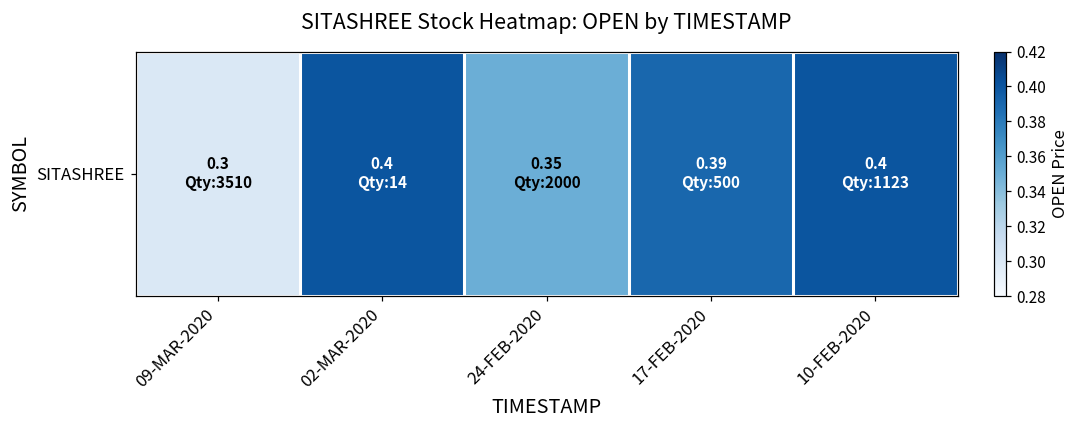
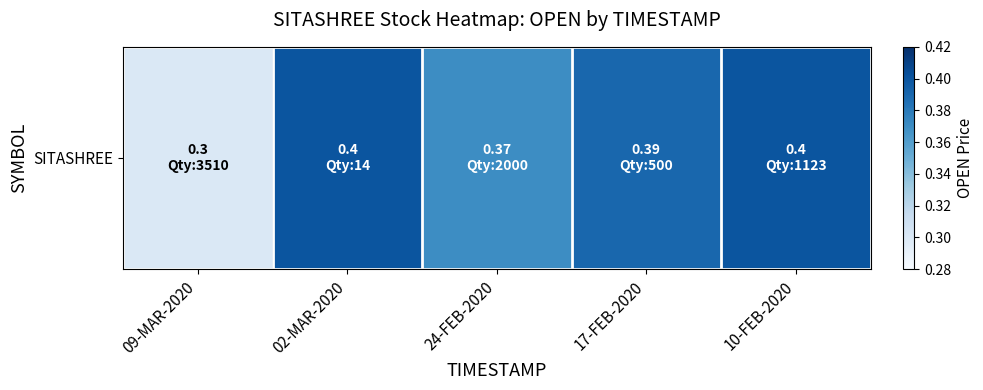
  {
    "SITASHREE": {
-     "24-FEB-2020": 0.35
+     "24-FEB-2020": 0.37
    }
  }
